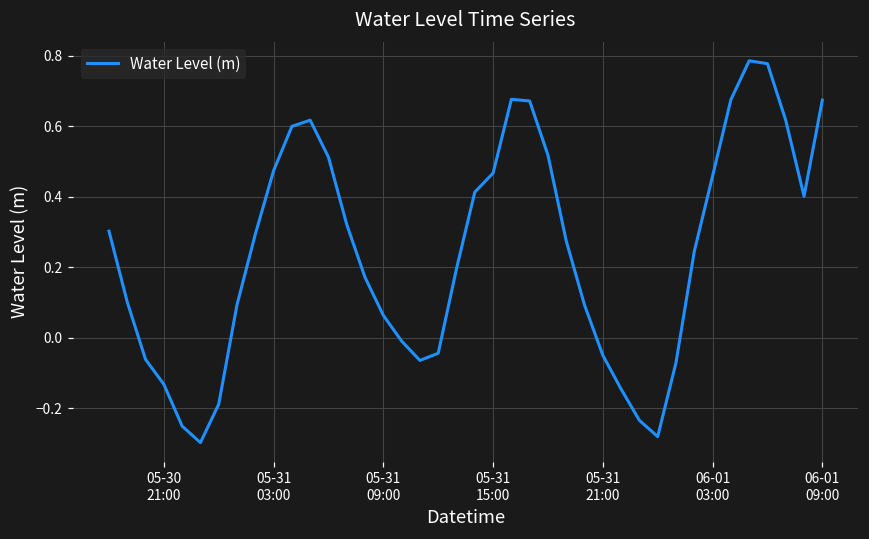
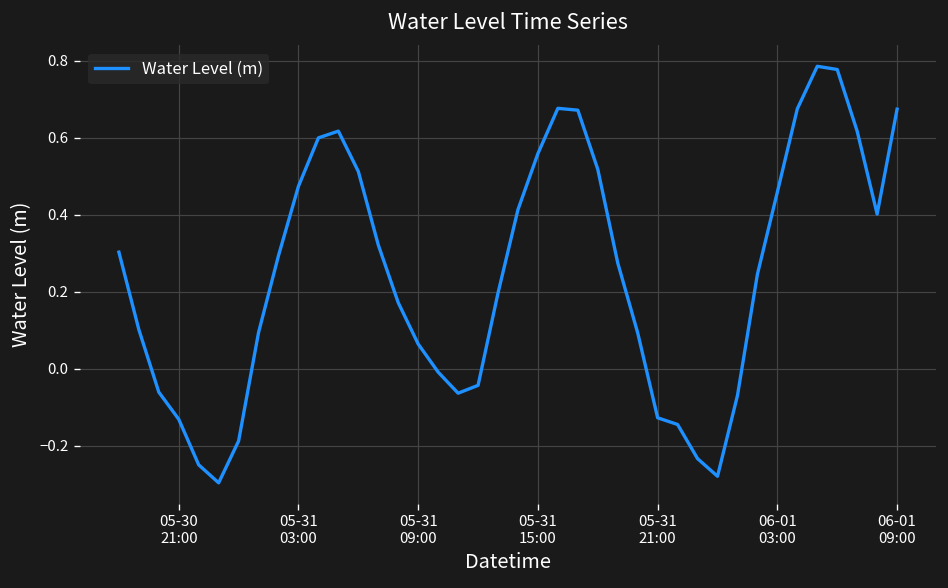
  {
    "05-30 21:00": -0.13,
    "05-31 03:00": 0.47,
    "05-31 09:00": 0.06,
-   "05-31 15:00": 0.47,
-   "05-31 21:00": -0.05,
+   "05-31 15:00": 0.56,
+   "05-31 21:00": -0.13,
    "06-01 03:00": 0.46,
    "06-01 09:00": 0.67
  }
